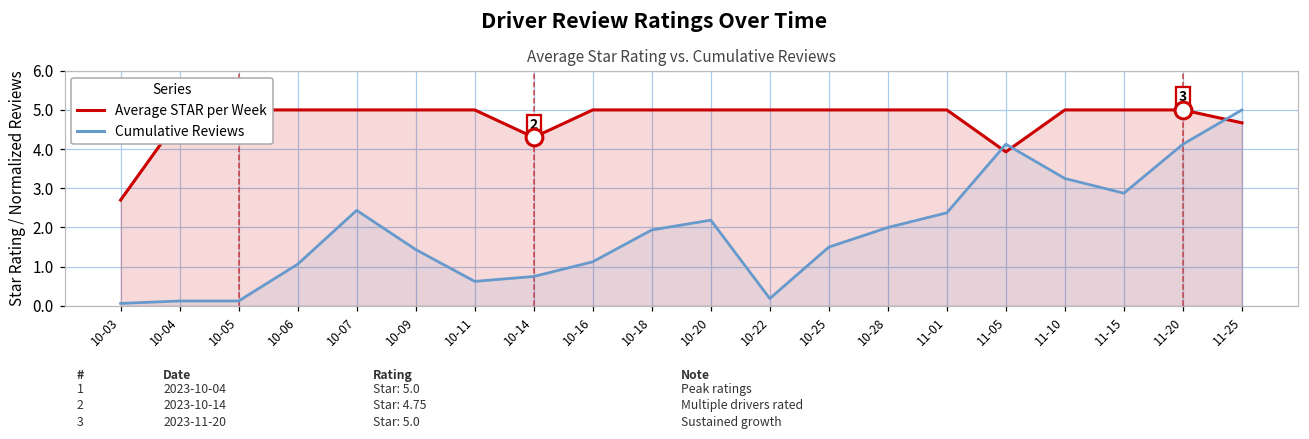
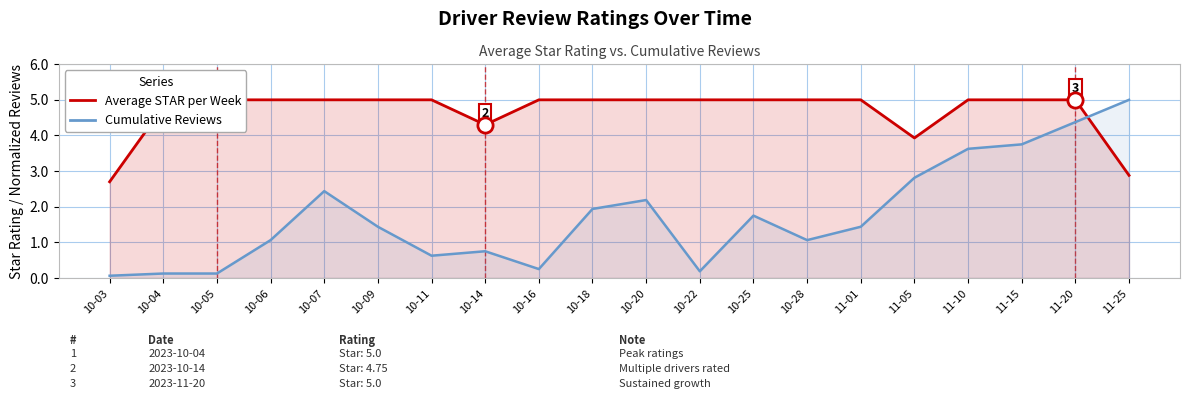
  {
    "Average STAR per Week": {
      "10-03": 2.7,
      "10-06": 5.0,
      "10-07": 5.0,
      "10-09": 5.0,
      "10-11": 5.0,
      "10-16": 5.0,
      "10-18": 5.0,
      "10-20": 5.0,
      "10-22": 5.0,
      "10-25": 5.0,
      "10-28": 5.0,
      "11-01": 5.0,
      "11-05": 3.9,
      "11-10": 5.0,
      "11-15": 5.0,
-     "11-25": 4.7
+     "11-25": 2.9
    },
    "Cumulative Reviews": {
      "10-03": 0.1,
      "10-04": 0.1,
      "10-05": 0.1,
      "10-06": 1.1,
      "10-07": 2.4,
      "10-09": 1.4,
      "10-11": 0.6,
      "10-14": 0.8,
-     "10-16": 1.1,
+     "10-16": 0.3,
      "10-18": 1.9,
      "10-20": 2.2,
      "10-22": 0.2,
-     "10-25": 1.5,
-     "10-28": 2.0,
-     "11-01": 2.4,
-     "11-05": 4.1,
-     "11-10": 3.3,
-     "11-15": 2.9,
-     "11-20": 4.1,
+     "10-25": 1.8,
+     "10-28": 1.1,
+     "11-01": 1.4,
+     "11-05": 2.8,
+     "11-10": 3.6,
+     "11-15": 3.8,
+     "11-20": 4.4,
      "11-25": 5.0
    }
  }
